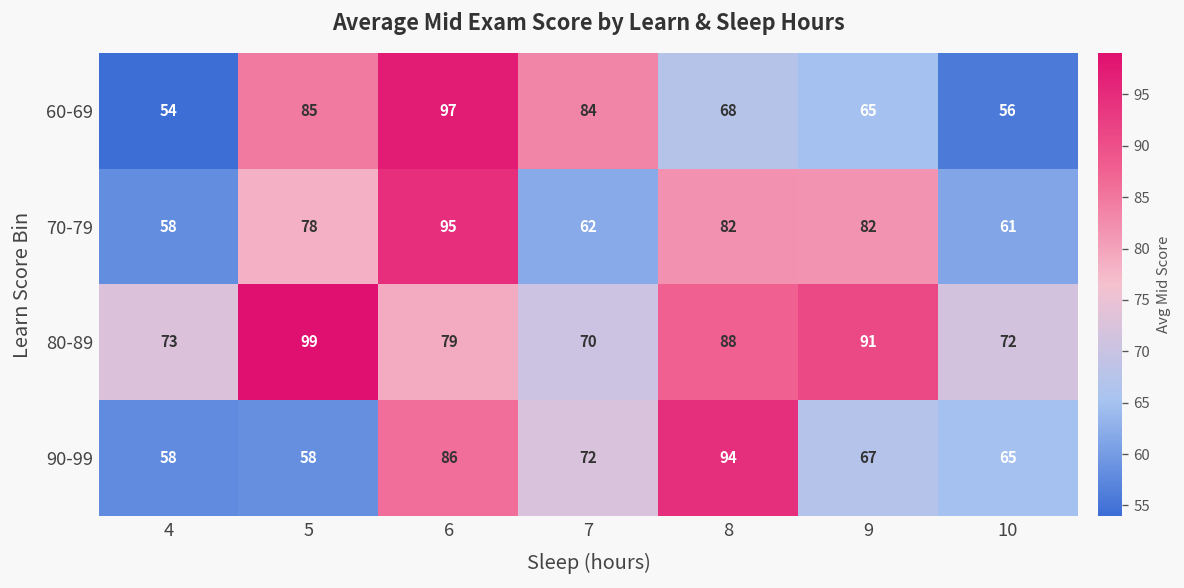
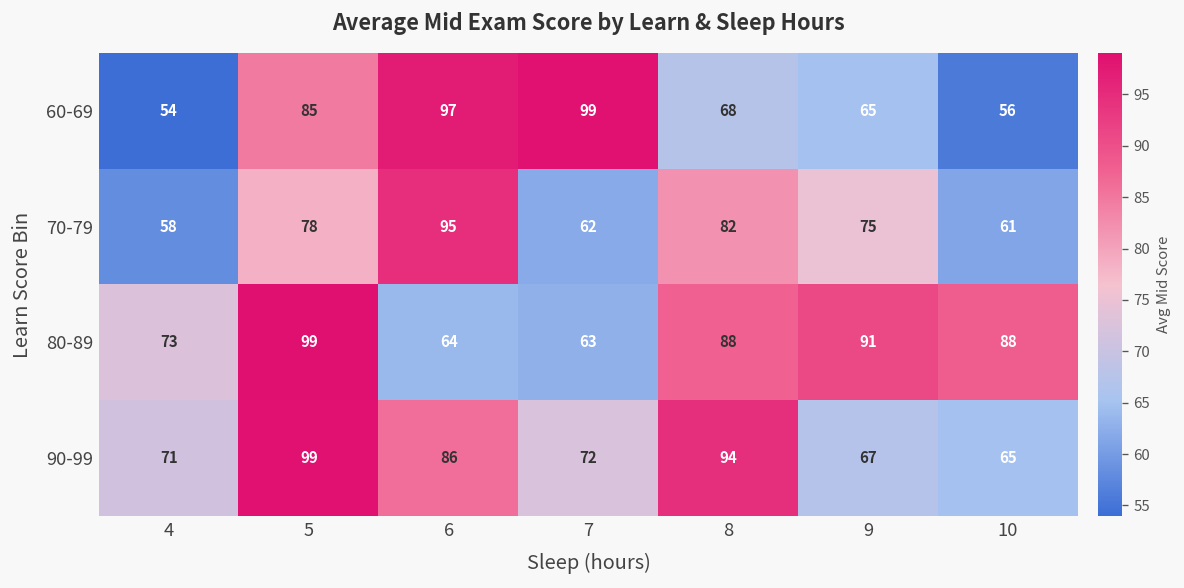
  {
    "60-69": {
      "4": 54,
      "5": 85,
      "6": 97,
-     "7": 84,
+     "7": 99,
      "8": 68,
      "9": 65,
      "10": 56
    },
    "70-79": {
      "4": 58,
      "5": 78,
      "6": 95,
      "7": 62,
      "8": 82,
-     "9": 82,
+     "9": 75,
      "10": 61
    },
    "80-89": {
      "4": 73,
      "5": 99,
-     "6": 79,
-     "7": 70,
+     "6": 64,
+     "7": 63,
      "8": 88,
      "9": 91,
-     "10": 72
+     "10": 88
    },
    "90-99": {
-     "4": 58,
-     "5": 58,
+     "4": 71,
+     "5": 99,
      "6": 86,
      "7": 72,
      "8": 94,
      "9": 67,
      "10": 65
    }
  }
